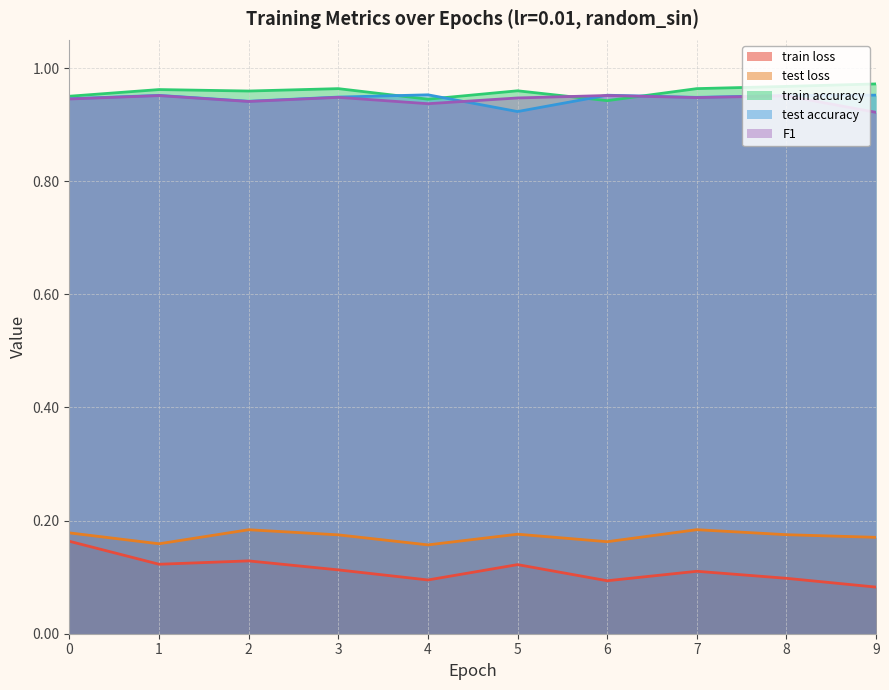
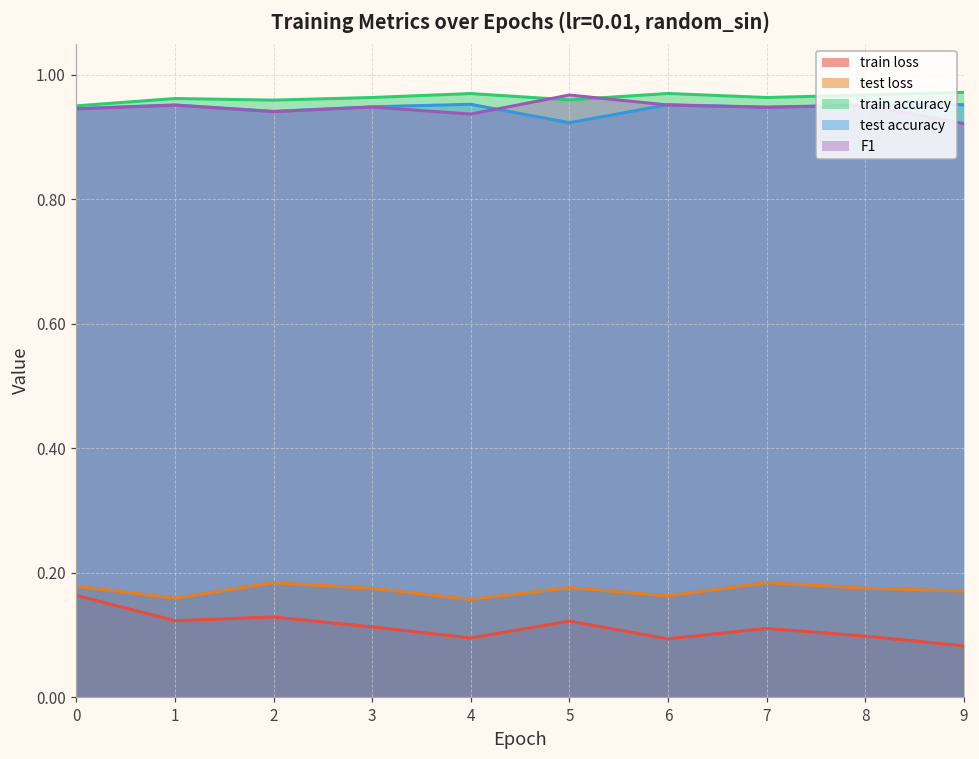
  {
    "train accuracy": {
      "1": 0.96,
      "2": 0.96,
      "3": 0.96,
-     "4": 0.95,
+     "4": 0.97,
      "5": 0.96,
-     "6": 0.94,
+     "6": 0.97,
      "7": 0.96,
      "9": 0.97
    },
    "test accuracy": {
      "4": 0.95,
      "5": 0.92,
      "9": 0.95
    },
    "F1": {
      "4": 0.94,
-     "5": 0.95,
+     "5": 0.97,
      "9": 0.92
    }
  }
